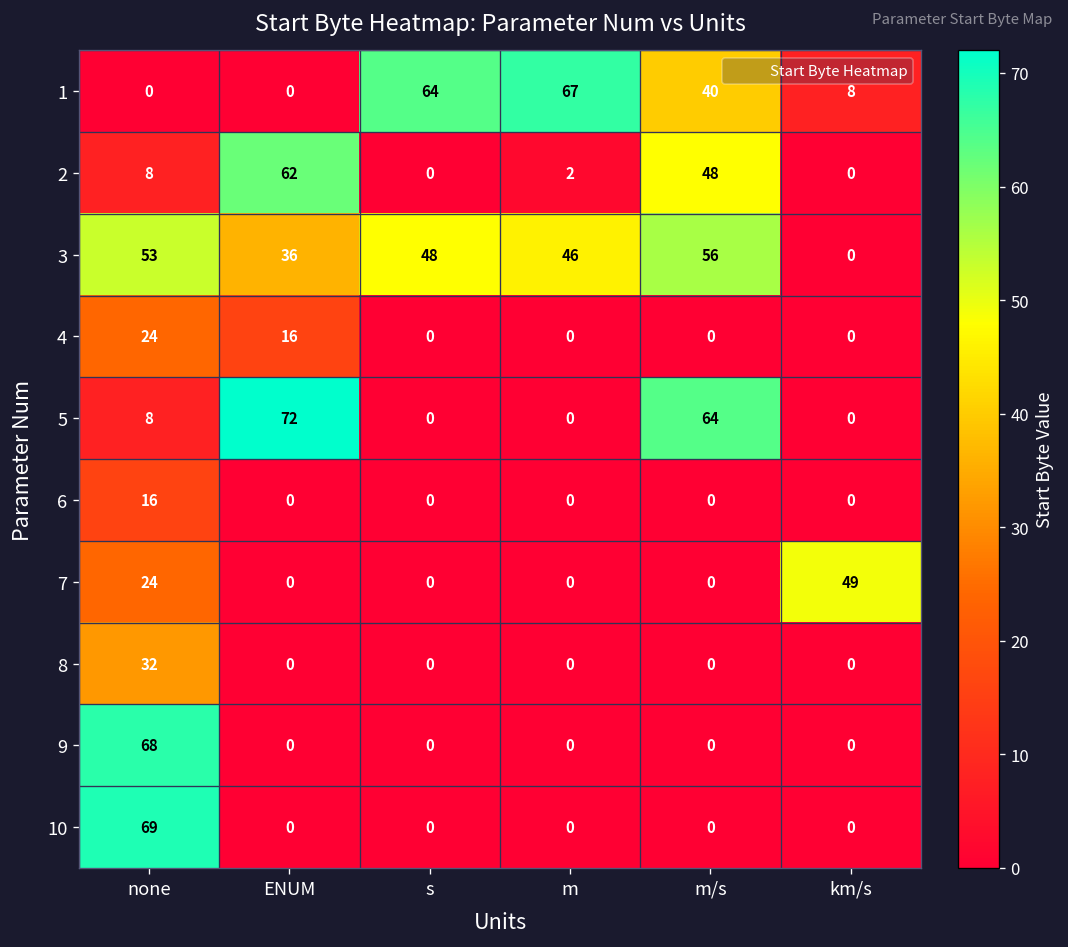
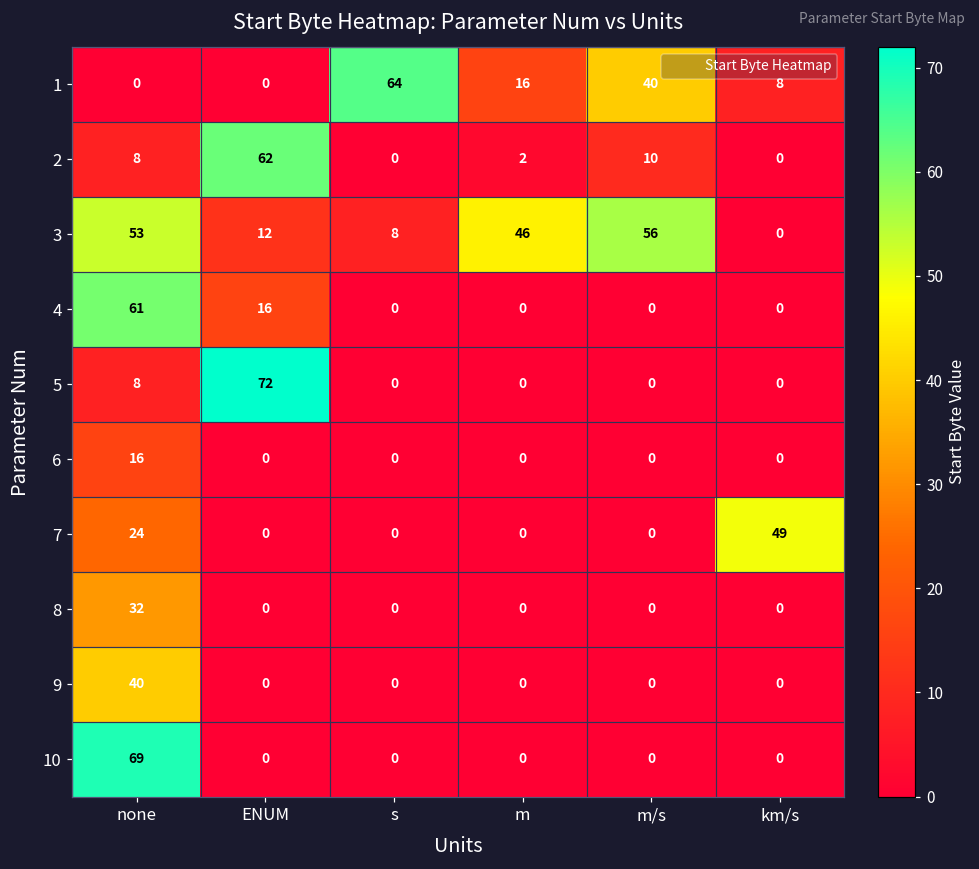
  {
    "1": {
      "none": 0,
      "ENUM": 0,
      "s": 64,
-     "m": 67,
+     "m": 16,
      "m/s": 40
    },
    "2": {
      "none": 8,
      "ENUM": 62,
      "s": 0,
      "m": 2,
-     "m/s": 48,
+     "m/s": 10,
      "km/s": 0
    },
    "3": {
      "none": 53,
-     "ENUM": 36,
-     "s": 48,
+     "ENUM": 12,
+     "s": 8,
      "m": 46,
      "m/s": 56,
      "km/s": 0
    },
    "4": {
-     "none": 24,
+     "none": 61,
      "ENUM": 16,
      "s": 0,
      "m": 0,
      "m/s": 0,
      "km/s": 0
    },
    "5": {
      "none": 8,
      "ENUM": 72,
      "s": 0,
      "m": 0,
-     "m/s": 64,
+     "m/s": 0,
      "km/s": 0
    },
    "6": {
      "none": 16,
      "ENUM": 0,
      "s": 0,
      "m": 0,
      "m/s": 0,
      "km/s": 0
    },
    "7": {
      "none": 24,
      "ENUM": 0,
      "s": 0,
      "m": 0,
      "m/s": 0,
      "km/s": 49
    },
    "8": {
      "none": 32,
      "ENUM": 0,
      "s": 0,
      "m": 0,
      "m/s": 0,
      "km/s": 0
    },
    "9": {
-     "none": 68,
+     "none": 40,
      "ENUM": 0,
      "s": 0,
      "m": 0,
      "m/s": 0,
      "km/s": 0
    },
    "10": {
      "none": 69,
      "ENUM": 0,
      "s": 0,
      "m": 0,
      "m/s": 0,
      "km/s": 0
    }
  }
